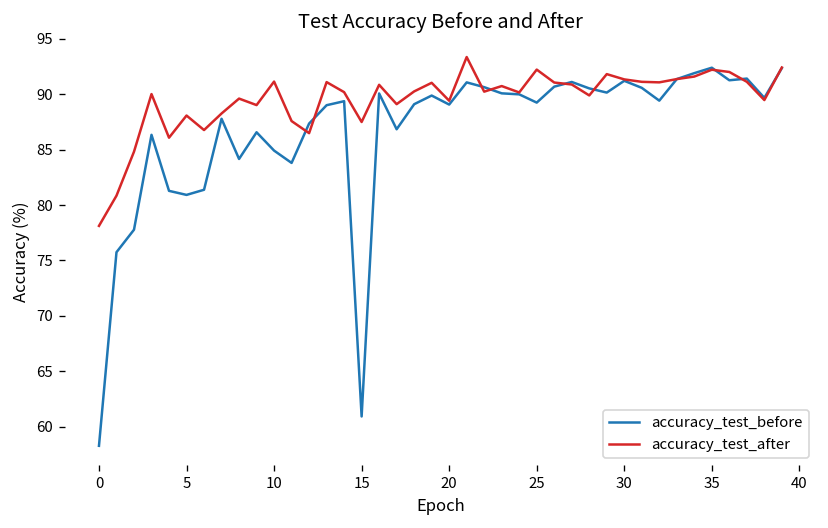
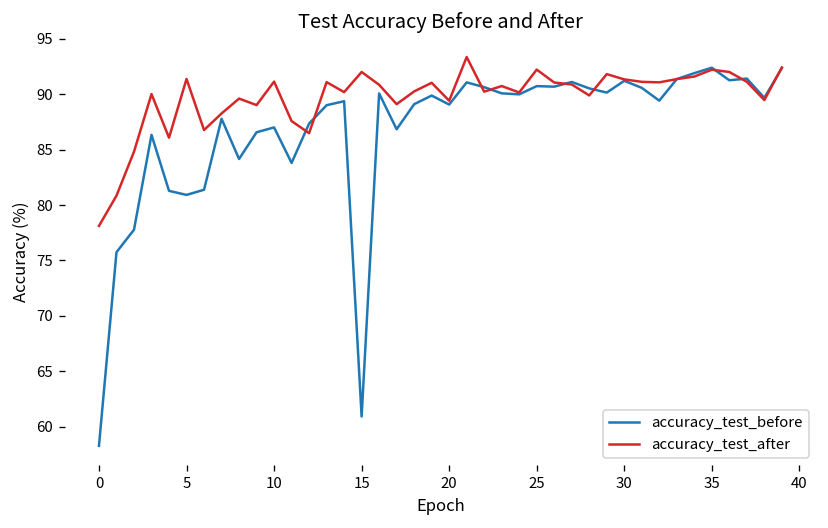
  {
    "accuracy_test_before": {
      "0": 58,
      "5": 81,
-     "10": 85,
+     "10": 87,
      "15": 61,
      "20": 89,
-     "25": 89
+     "25": 91
    },
    "accuracy_test_after": {
      "0": 78,
-     "5": 88,
+     "5": 91,
      "10": 91,
-     "15": 87,
+     "15": 92,
      "20": 89,
      "25": 92
    }
  }
